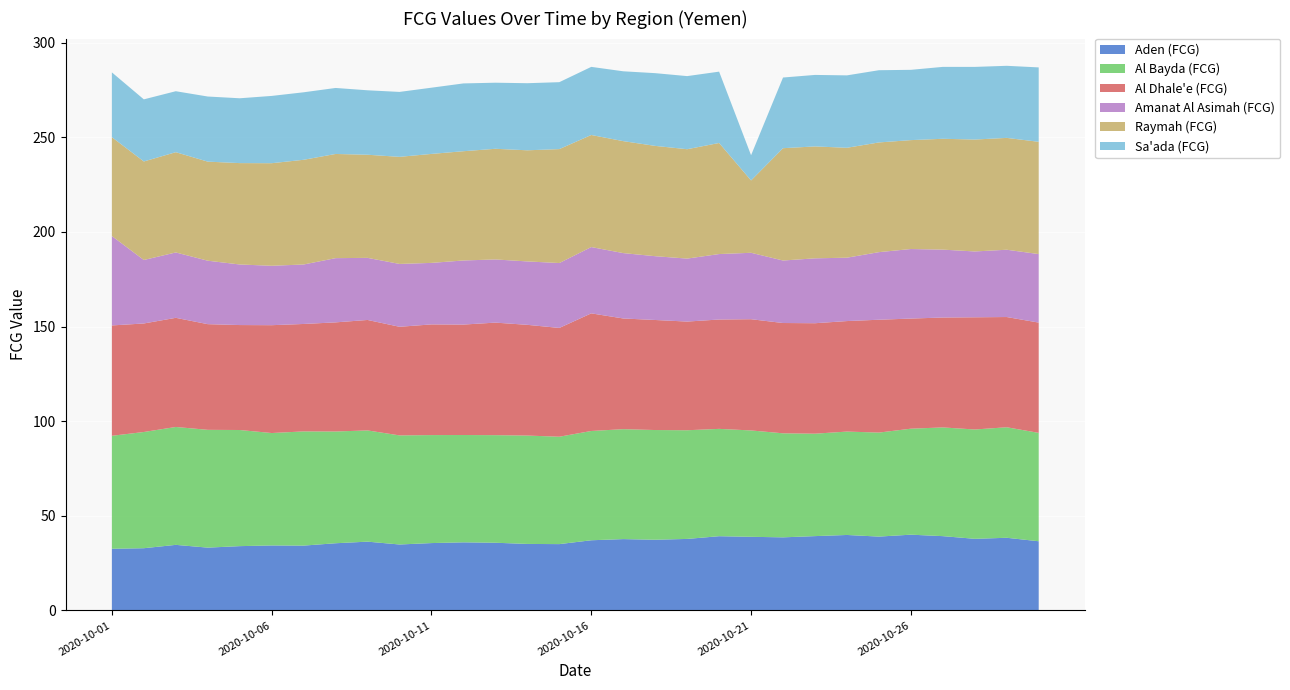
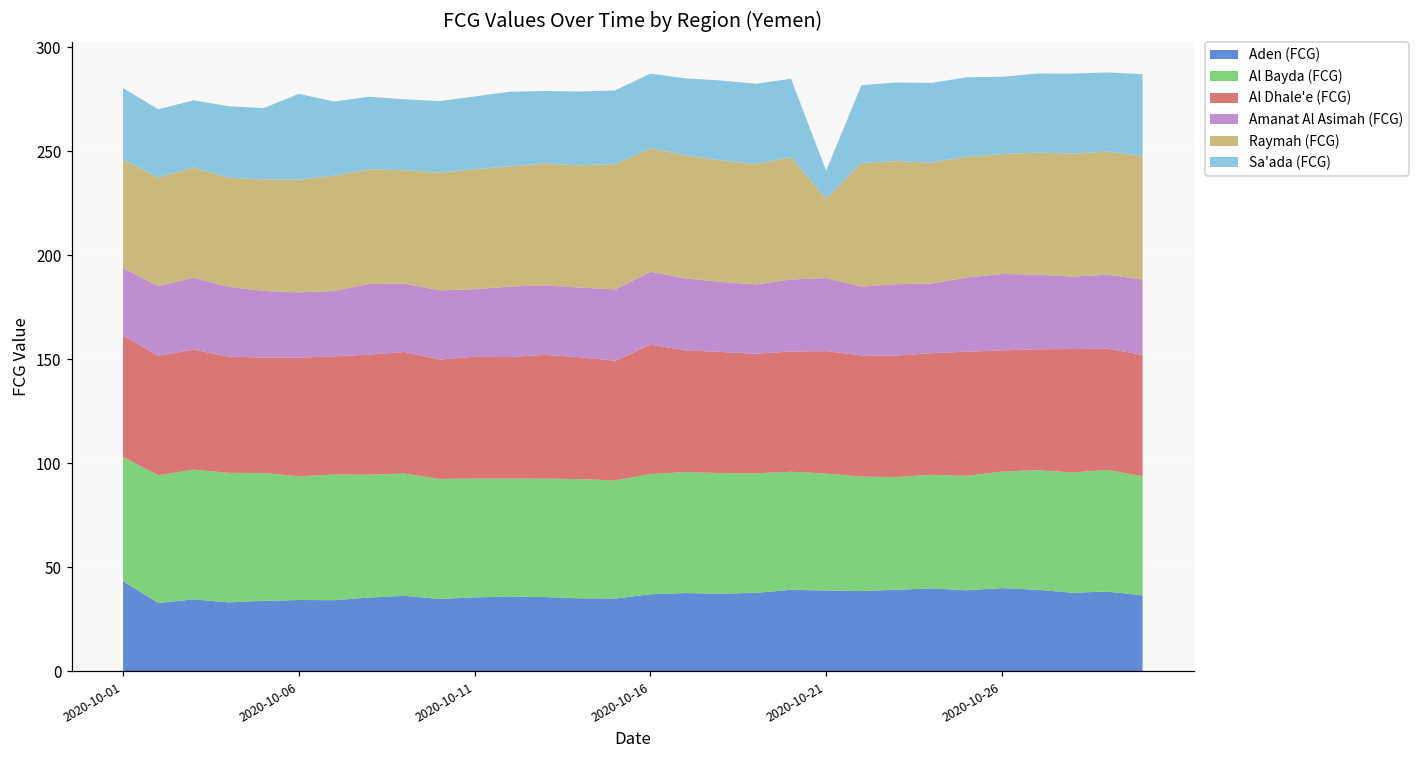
  {
    "Aden (FCG)": {
-     "2020-10-01": 33,
+     "2020-10-01": 43,
      "2020-10-06": 34,
      "2020-10-11": 36,
      "2020-10-16": 37,
      "2020-10-21": 39,
      "2020-10-26": 40
    },
    "Al Bayda (FCG)": {
      "2020-10-01": 60,
      "2020-10-06": 59,
      "2020-10-11": 57,
      "2020-10-16": 58,
      "2020-10-21": 56,
      "2020-10-26": 56
    },
    "Al Dhale'e (FCG)": {
      "2020-10-01": 58,
      "2020-10-06": 57,
      "2020-10-11": 58,
      "2020-10-16": 62,
      "2020-10-21": 59,
      "2020-10-26": 58
    },
    "Amanat Al Asimah (FCG)": {
-     "2020-10-01": 47,
+     "2020-10-01": 32,
      "2020-10-06": 31,
      "2020-10-11": 33,
      "2020-10-16": 35,
      "2020-10-21": 35,
      "2020-10-26": 37
    },
    "Raymah (FCG)": {
      "2020-10-01": 52,
      "2020-10-06": 54,
      "2020-10-11": 58,
      "2020-10-16": 59,
      "2020-10-21": 38,
      "2020-10-26": 58
    },
    "Sa'ada (FCG)": {
      "2020-10-01": 34,
-     "2020-10-06": 36,
+     "2020-10-06": 41,
      "2020-10-11": 35,
      "2020-10-16": 36,
      "2020-10-21": 13,
      "2020-10-26": 37
    }
  }
